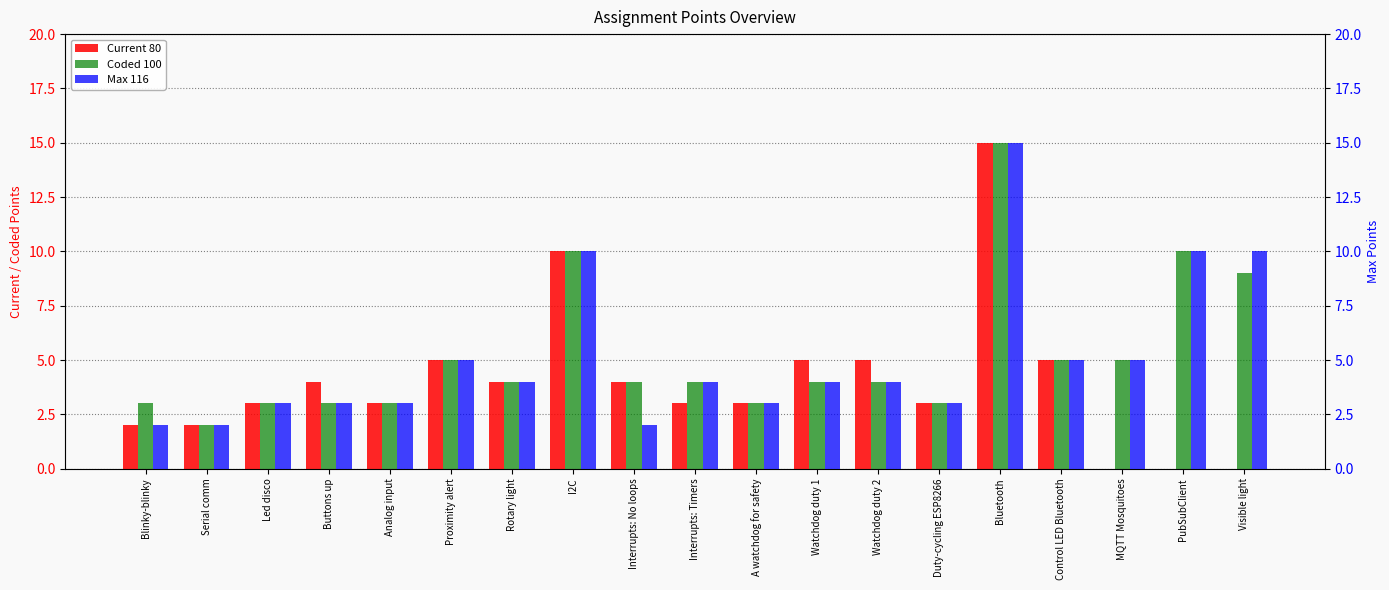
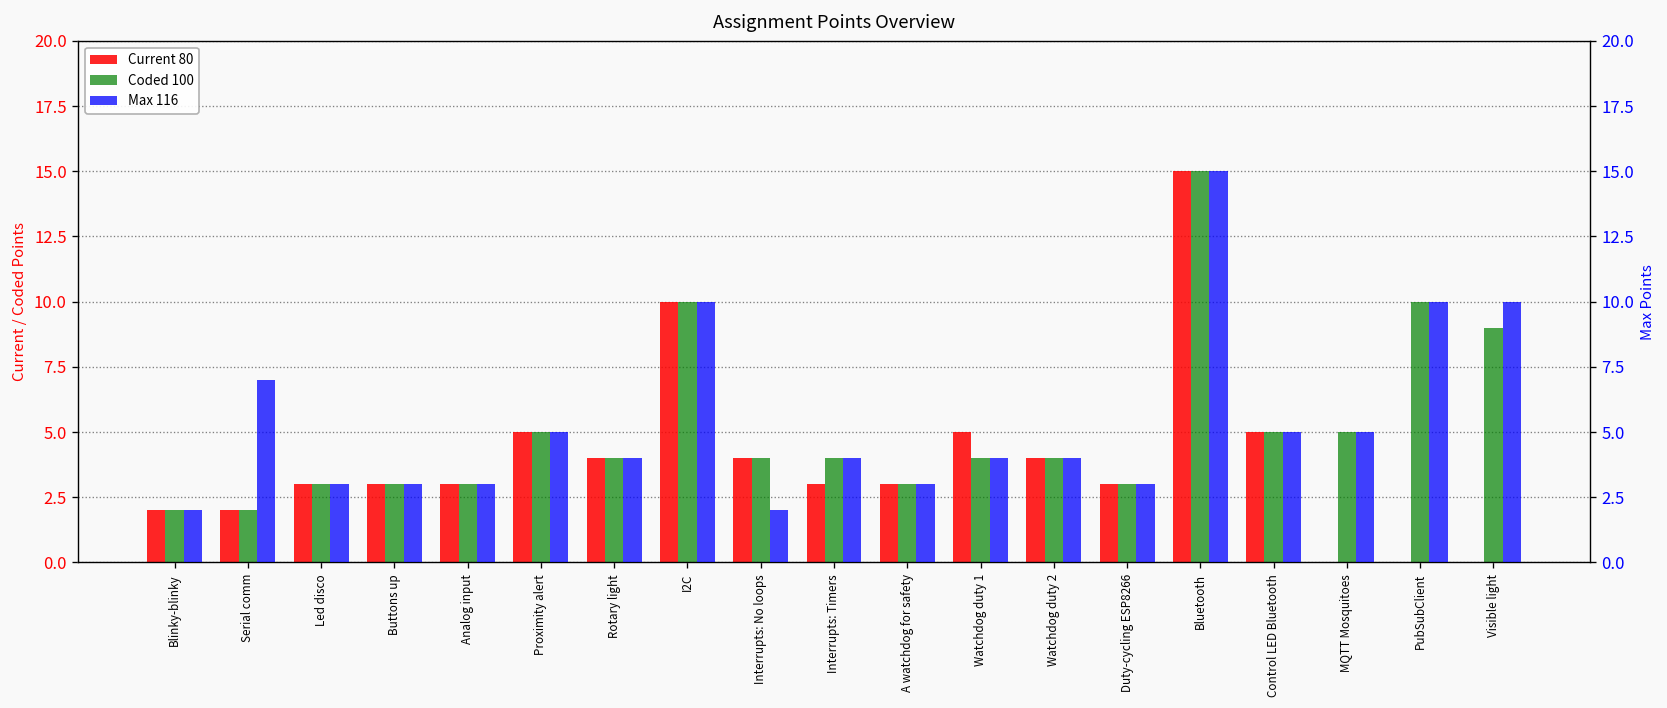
  {
    "Current 80": {
      "Blinky-blinky": 2,
      "Serial comm": 2,
      "Led disco": 3,
-     "Buttons up": 4,
+     "Buttons up": 3,
      "Analog input": 3,
      "Proximity alert": 5,
      "Rotary light": 4,
      "I2C": 10,
      "Interrupts: No loops": 4,
      "Interrupts: Timers": 3,
      "A watchdog for safety": 3,
      "Watchdog duty 1": 5,
-     "Watchdog duty 2": 5,
+     "Watchdog duty 2": 4,
      "Duty-cycling ESP8266": 3,
      "Bluetooth": 15,
      "Control LED Bluetooth": 5,
      "MQTT Mosquitoes": 0,
      "PubSubClient": 0,
      "Visible light": 0
    },
    "Coded 100": {
-     "Blinky-blinky": 3,
+     "Blinky-blinky": 2,
      "Serial comm": 2,
      "Led disco": 3,
      "Buttons up": 3,
      "Analog input": 3,
      "Proximity alert": 5,
      "Rotary light": 4,
      "I2C": 10,
      "Interrupts: No loops": 4,
      "Interrupts: Timers": 4,
      "A watchdog for safety": 3,
      "Watchdog duty 1": 4,
      "Watchdog duty 2": 4,
      "Duty-cycling ESP8266": 3,
      "Bluetooth": 15,
      "Control LED Bluetooth": 5,
      "MQTT Mosquitoes": 5,
      "PubSubClient": 10,
      "Visible light": 9
    },
    "Max 116": {
      "Blinky-blinky": 2,
-     "Serial comm": 2,
+     "Serial comm": 7,
      "Led disco": 3,
      "Buttons up": 3,
      "Analog input": 3,
      "Proximity alert": 5,
      "Rotary light": 4,
      "I2C": 10,
      "Interrupts: No loops": 2,
      "Interrupts: Timers": 4,
      "A watchdog for safety": 3,
      "Watchdog duty 1": 4,
      "Watchdog duty 2": 4,
      "Duty-cycling ESP8266": 3,
      "Bluetooth": 15,
      "Control LED Bluetooth": 5,
      "MQTT Mosquitoes": 5,
      "PubSubClient": 10,
      "Visible light": 10
    }
  }
